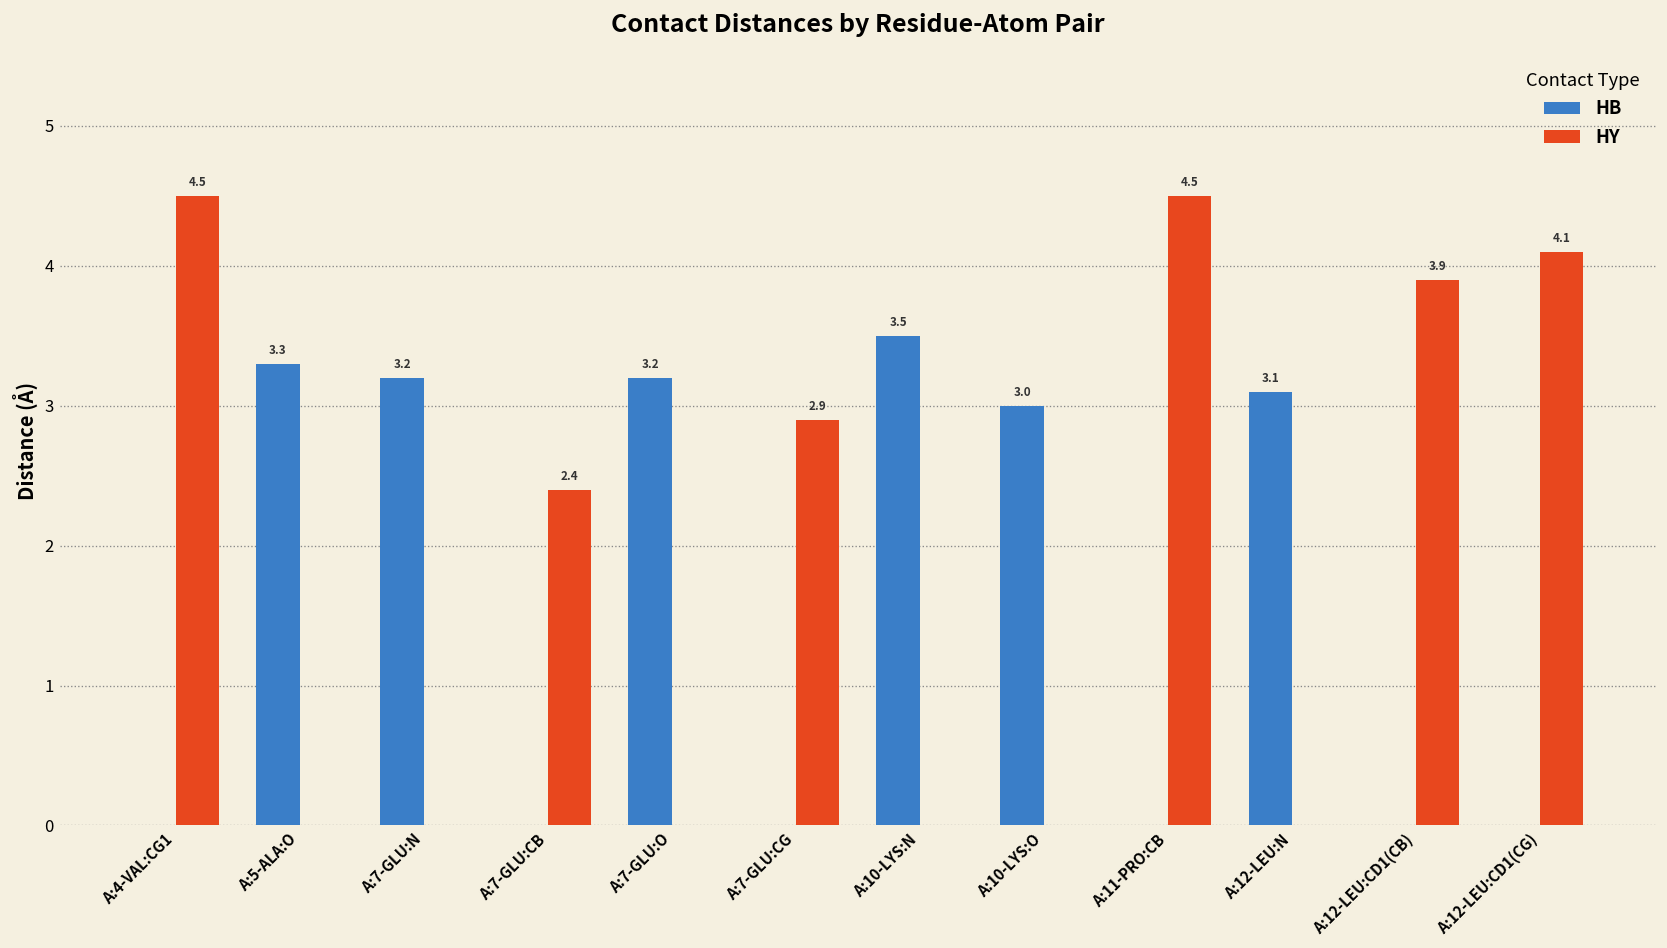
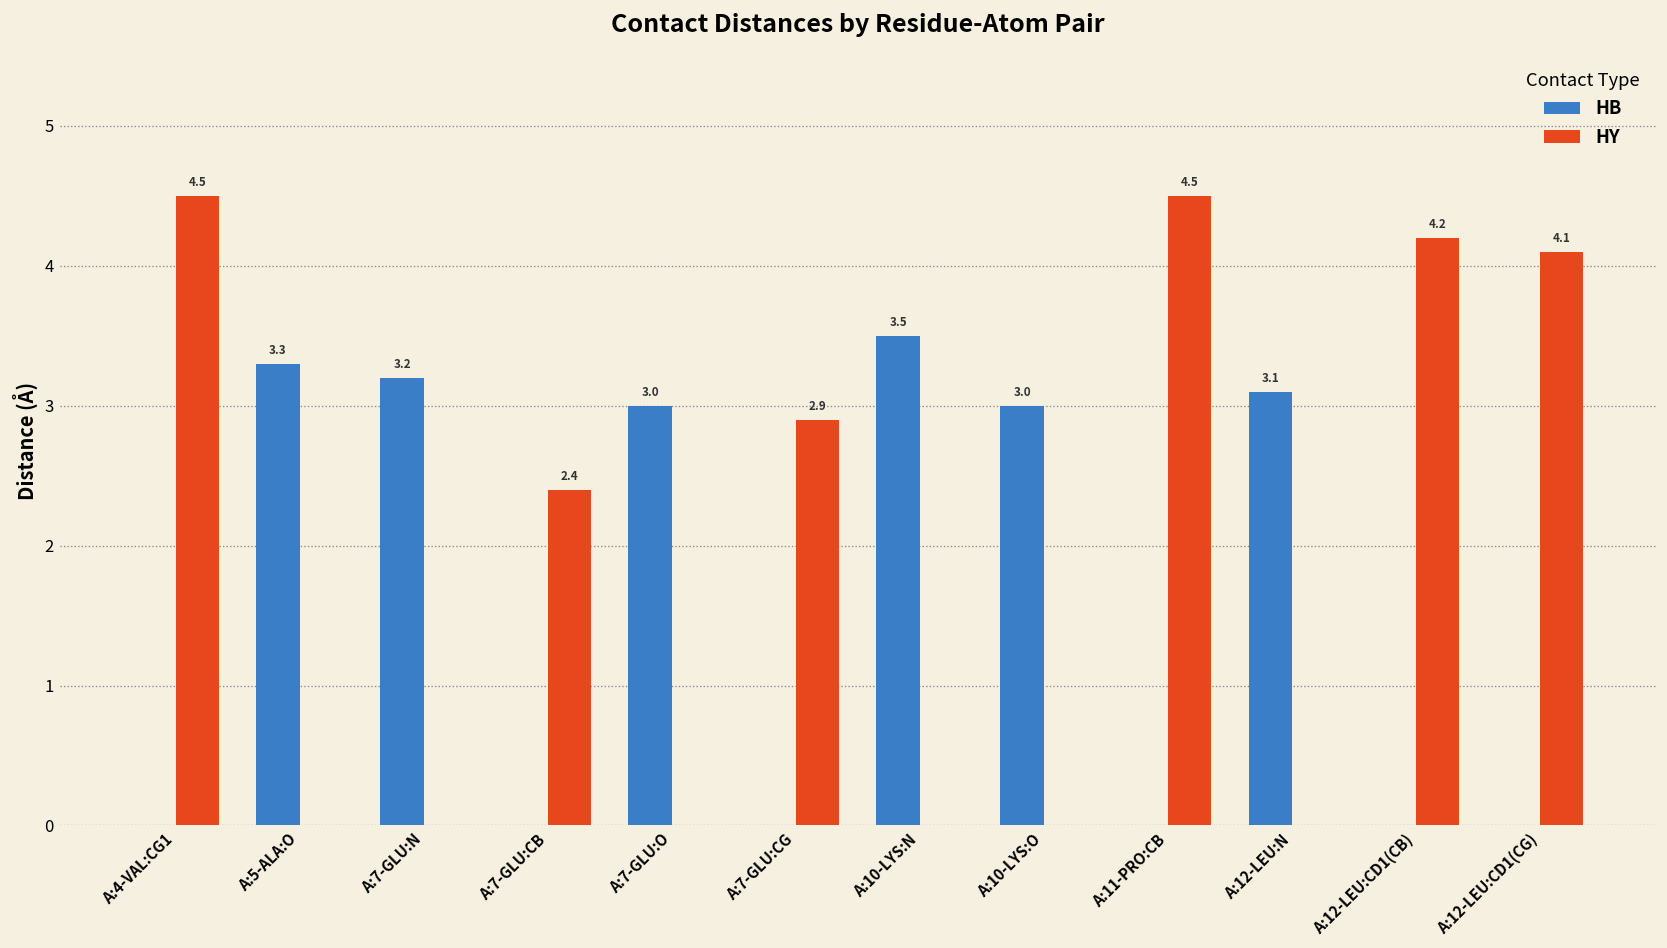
  {
    "HB": {
      "A:5-ALA:O": 3.3,
      "A:7-GLU:N": 3.2,
-     "A:7-GLU:O": 3.2,
+     "A:7-GLU:O": 3.0,
      "A:10-LYS:N": 3.5,
      "A:10-LYS:O": 3.0,
      "A:12-LEU:N": 3.1
    },
    "HY": {
      "A:4-VAL:CG1": 4.5,
      "A:7-GLU:CB": 2.4,
      "A:7-GLU:CG": 2.9,
      "A:11-PRO:CB": 4.5,
-     "A:12-LEU:CD1(CB)": 3.9,
+     "A:12-LEU:CD1(CB)": 4.2,
      "A:12-LEU:CD1(CG)": 4.1
    }
  }
